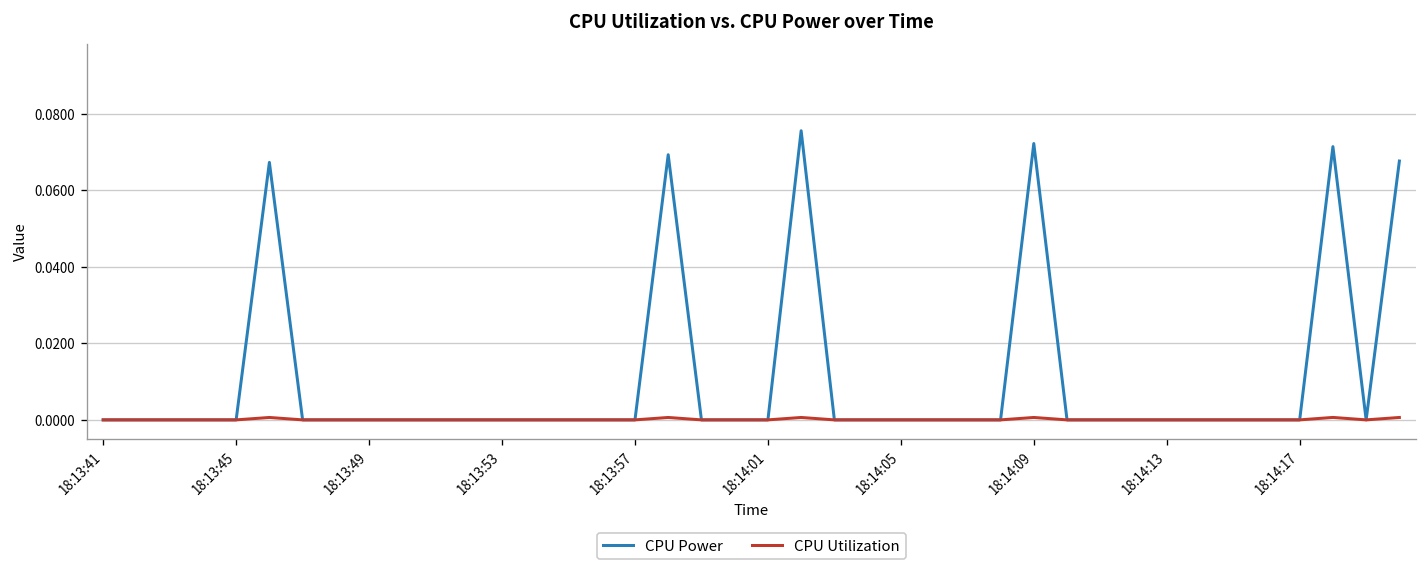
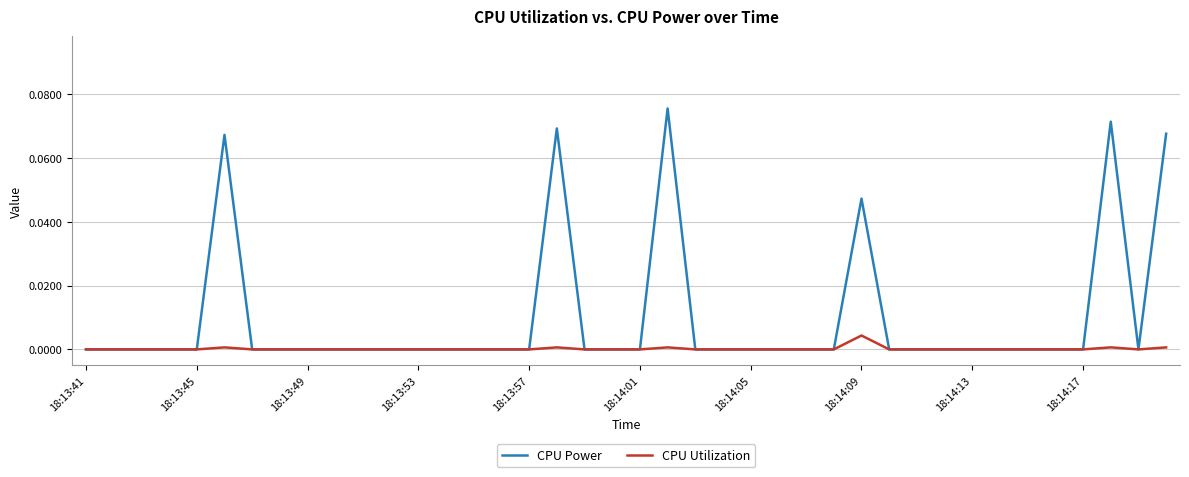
  {
    "CPU Power": {
-     "18:14:09": 0.072
+     "18:14:09": 0.047
    },
    "CPU Utilization": {
-     "18:14:09": 0.001
+     "18:14:09": 0.004
    }
  }
